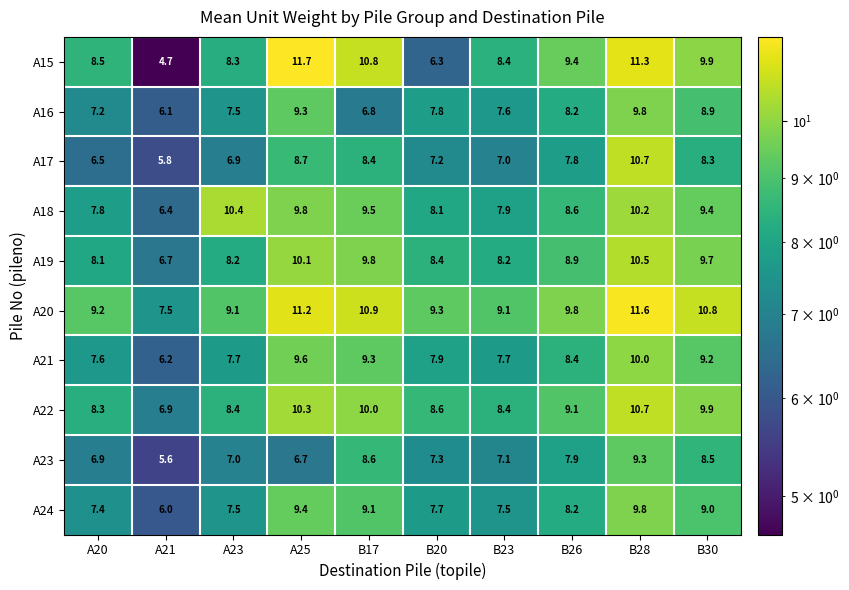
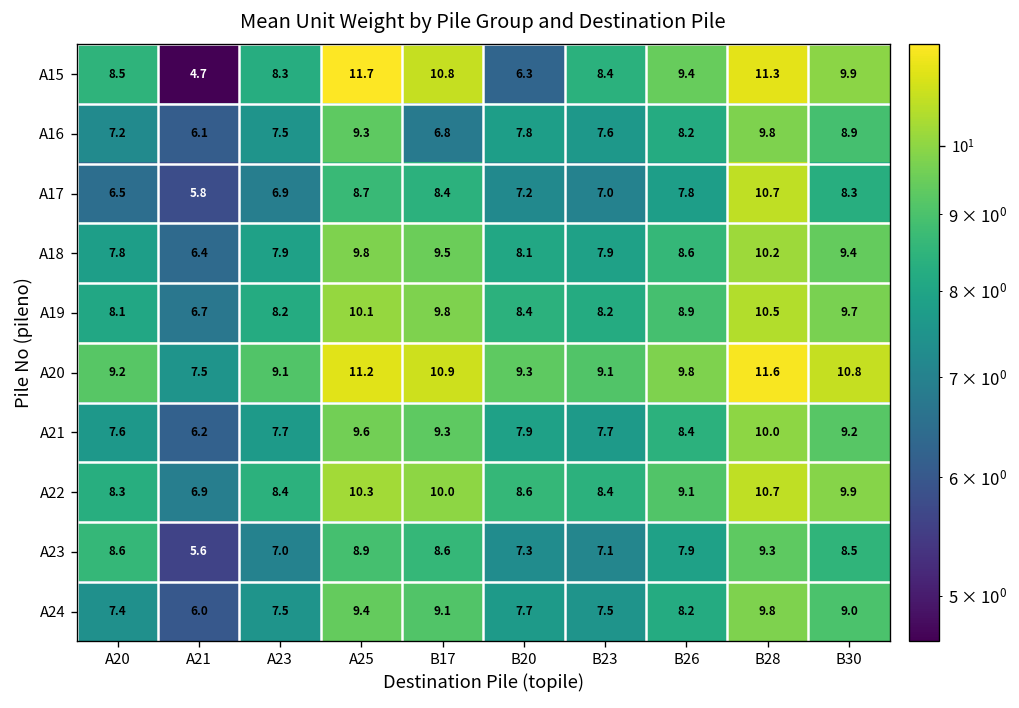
  {
    "A15": {
      "A20": 8.5,
      "A21": 4.7,
      "A23": 8.3,
      "A25": 11.7,
      "B17": 10.8,
      "B20": 6.3,
      "B23": 8.4,
      "B26": 9.4,
      "B28": 11.3,
      "B30": 9.9
    },
    "A16": {
      "A20": 7.2,
      "A21": 6.1,
      "A23": 7.5,
      "A25": 9.3,
      "B17": 6.8,
      "B20": 7.8,
      "B23": 7.6,
      "B26": 8.2,
      "B28": 9.8,
      "B30": 8.9
    },
    "A17": {
      "A20": 6.5,
      "A21": 5.8,
      "A23": 6.9,
      "A25": 8.7,
      "B17": 8.4,
      "B20": 7.2,
      "B23": 7.0,
      "B26": 7.8,
      "B28": 10.7,
      "B30": 8.3
    },
    "A18": {
      "A20": 7.8,
      "A21": 6.4,
-     "A23": 10.4,
+     "A23": 7.9,
      "A25": 9.8,
      "B17": 9.5,
      "B20": 8.1,
      "B23": 7.9,
      "B26": 8.6,
      "B28": 10.2,
      "B30": 9.4
    },
    "A19": {
      "A20": 8.1,
      "A21": 6.7,
      "A23": 8.2,
      "A25": 10.1,
      "B17": 9.8,
      "B20": 8.4,
      "B23": 8.2,
      "B26": 8.9,
      "B28": 10.5,
      "B30": 9.7
    },
    "A20": {
      "A20": 9.2,
      "A21": 7.5,
      "A23": 9.1,
      "A25": 11.2,
      "B17": 10.9,
      "B20": 9.3,
      "B23": 9.1,
      "B26": 9.8,
      "B28": 11.6,
      "B30": 10.8
    },
    "A21": {
      "A20": 7.6,
      "A21": 6.2,
      "A23": 7.7,
      "A25": 9.6,
      "B17": 9.3,
      "B20": 7.9,
      "B23": 7.7,
      "B26": 8.4,
      "B28": 10.0,
      "B30": 9.2
    },
    "A22": {
      "A20": 8.3,
      "A21": 6.9,
      "A23": 8.4,
      "A25": 10.3,
      "B17": 10.0,
      "B20": 8.6,
      "B23": 8.4,
      "B26": 9.1,
      "B28": 10.7,
      "B30": 9.9
    },
    "A23": {
-     "A20": 6.9,
+     "A20": 8.6,
      "A21": 5.6,
      "A23": 7.0,
-     "A25": 6.7,
+     "A25": 8.9,
      "B17": 8.6,
      "B20": 7.3,
      "B23": 7.1,
      "B26": 7.9,
      "B28": 9.3,
      "B30": 8.5
    },
    "A24": {
      "A20": 7.4,
      "A21": 6.0,
      "A23": 7.5,
      "A25": 9.4,
      "B17": 9.1,
      "B20": 7.7,
      "B23": 7.5,
      "B26": 8.2,
      "B28": 9.8,
      "B30": 9.0
    }
  }
